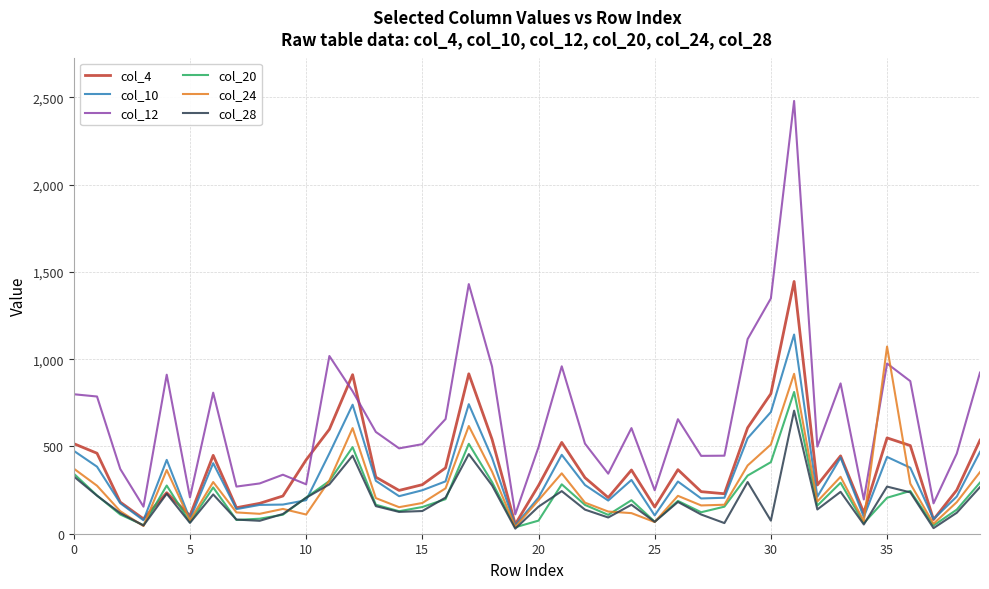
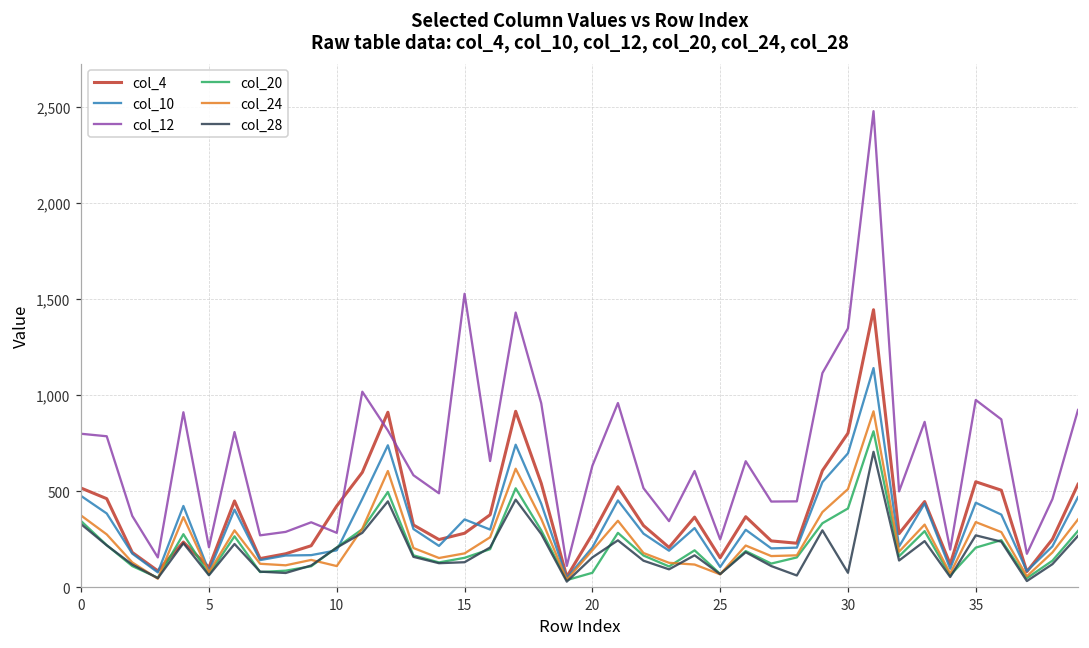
  {
    "col_4": {
      "0": "520",
      "5": "100",
      "10": "420",
      "15": "280",
      "20": "280",
      "25": "150",
      "30": "800",
      "35": "550"
    },
    "col_10": {
      "0": "480",
-     "15": "250",
+     "15": "350",
      "20": "210",
      "25": "110",
      "30": "700",
      "35": "440"
    },
    "col_12": {
      "0": "800",
      "5": "210",
      "10": "280",
-     "15": "510",
-     "20": "500",
+     "15": "1,530",
+     "20": "630",
      "25": "250",
      "30": "1,350",
      "35": "980"
    },
    "col_20": {
      "0": "340",
      "15": "150",
      "20": "80",
      "30": "410",
      "35": "210"
    },
    "col_24": {
      "0": "370",
      "10": "110",
      "15": "180",
      "20": "190",
      "30": "510",
-     "35": "1,070"
+     "35": "340"
    },
    "col_28": {
      "0": "330",
      "15": "130",
      "20": "160",
      "30": "80",
      "35": "270"
    }
  }
